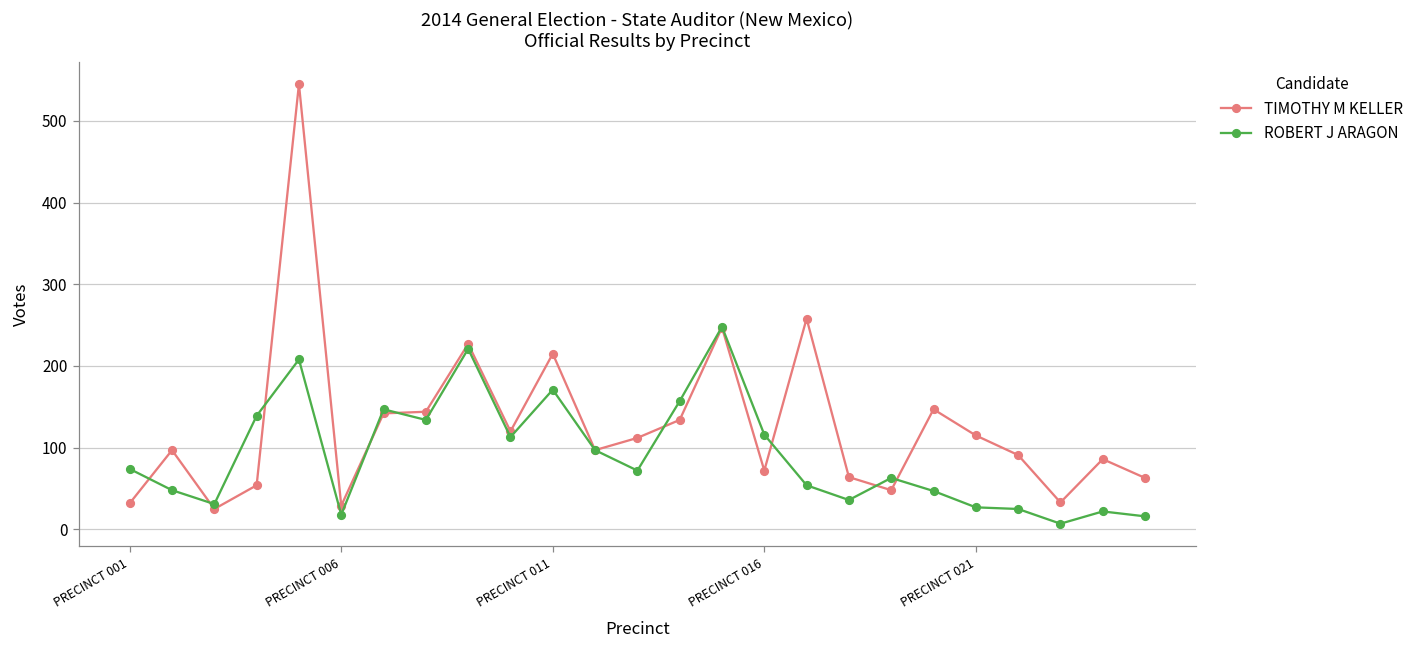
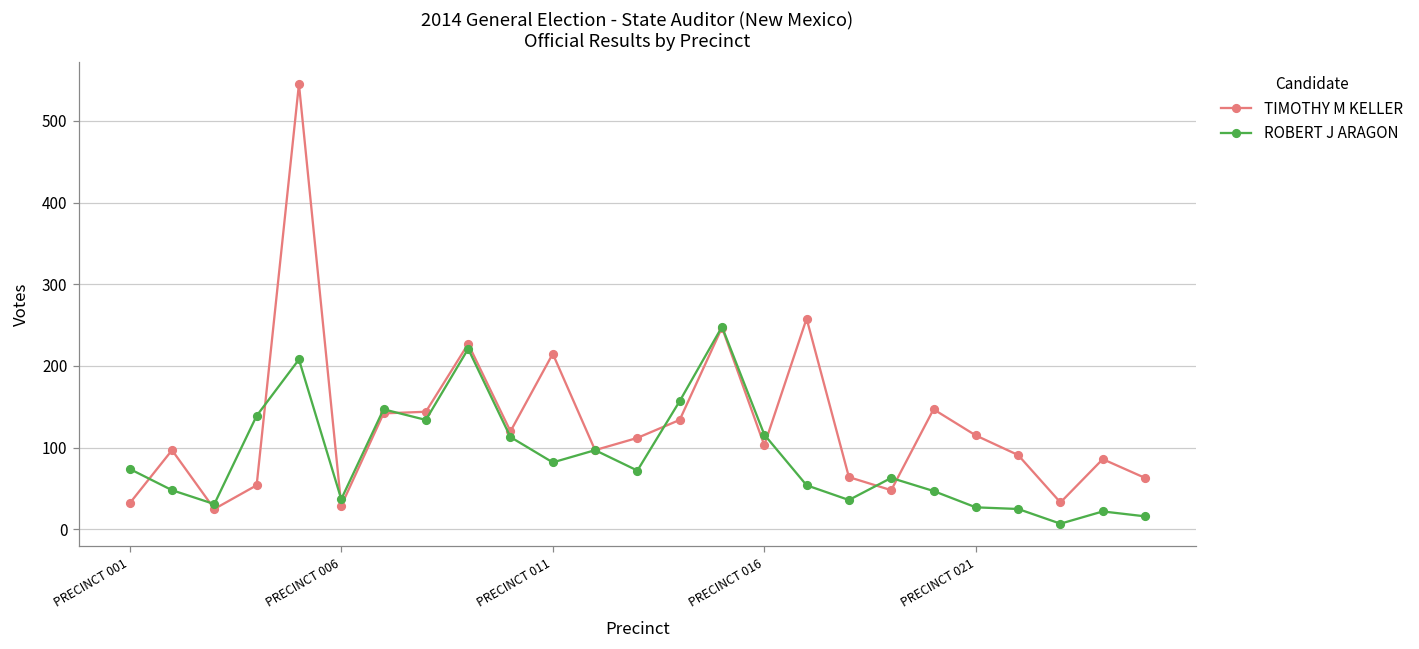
  {
    "TIMOTHY M KELLER": {
      "PRECINCT 001": 30,
      "PRECINCT 006": 30,
      "PRECINCT 011": 220,
-     "PRECINCT 016": 70,
+     "PRECINCT 016": 100,
      "PRECINCT 021": 120
    },
    "ROBERT J ARAGON": {
      "PRECINCT 001": 70,
-     "PRECINCT 006": 20,
-     "PRECINCT 011": 170,
+     "PRECINCT 006": 40,
+     "PRECINCT 011": 80,
      "PRECINCT 016": 120,
      "PRECINCT 021": 30
    }
  }
